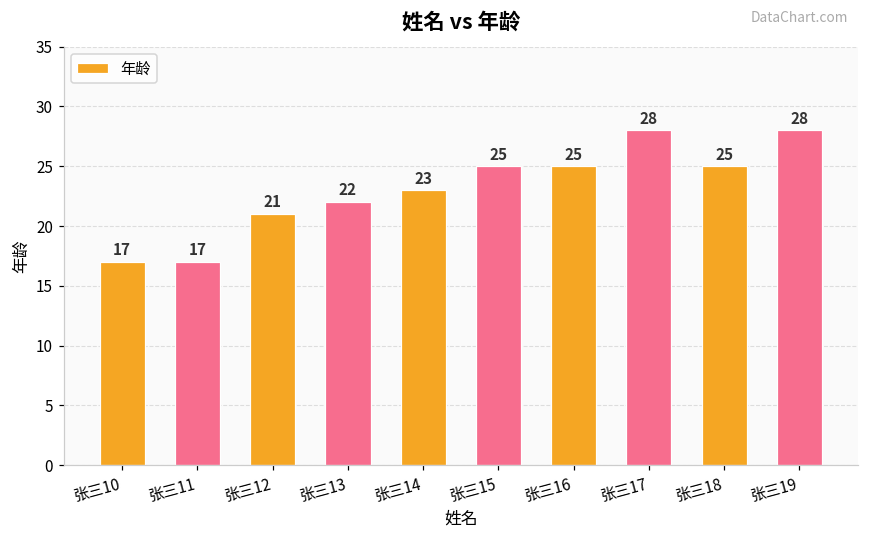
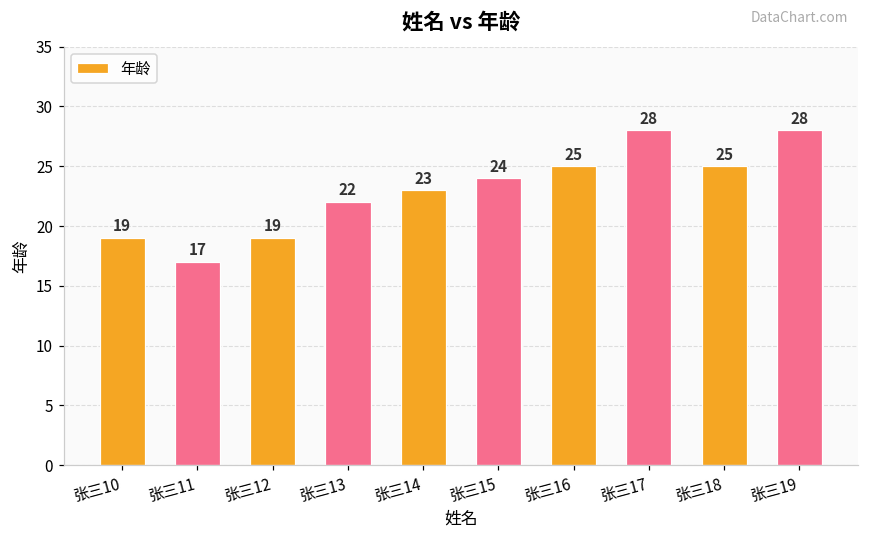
  {
-   "张三10": 17,
+   "张三10": 19,
    "张三11": 17,
-   "张三12": 21,
+   "张三12": 19,
    "张三13": 22,
    "张三14": 23,
-   "张三15": 25,
+   "张三15": 24,
    "张三16": 25,
    "张三17": 28,
    "张三18": 25,
    "张三19": 28
  }
